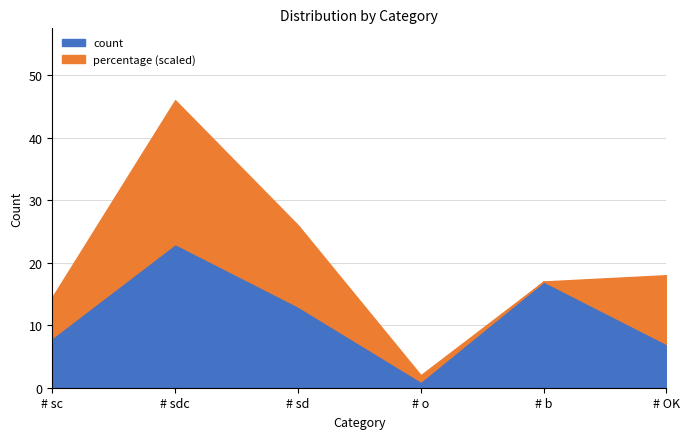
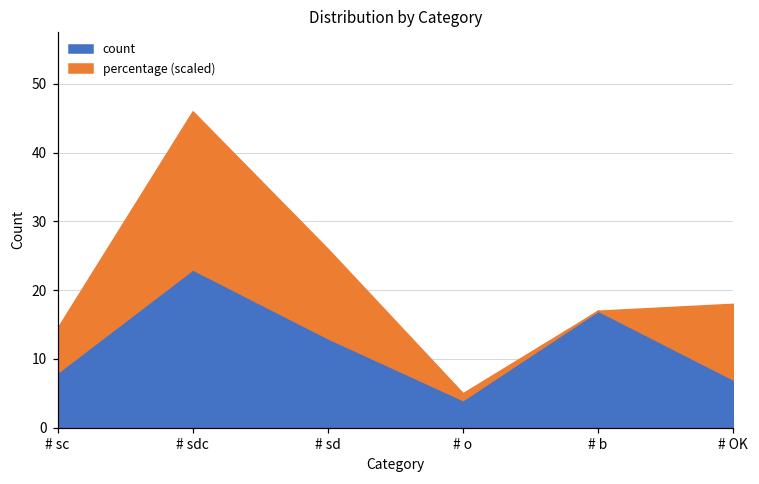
  {
    "count": {
-     "# o": 1
+     "# o": 4
    },
    "percentage (scaled)": {
      "# sc": 6,
      "# sdc": 23,
      "# sd": 13,
      "# o": 1,
      "# OK": 11
    }
  }
